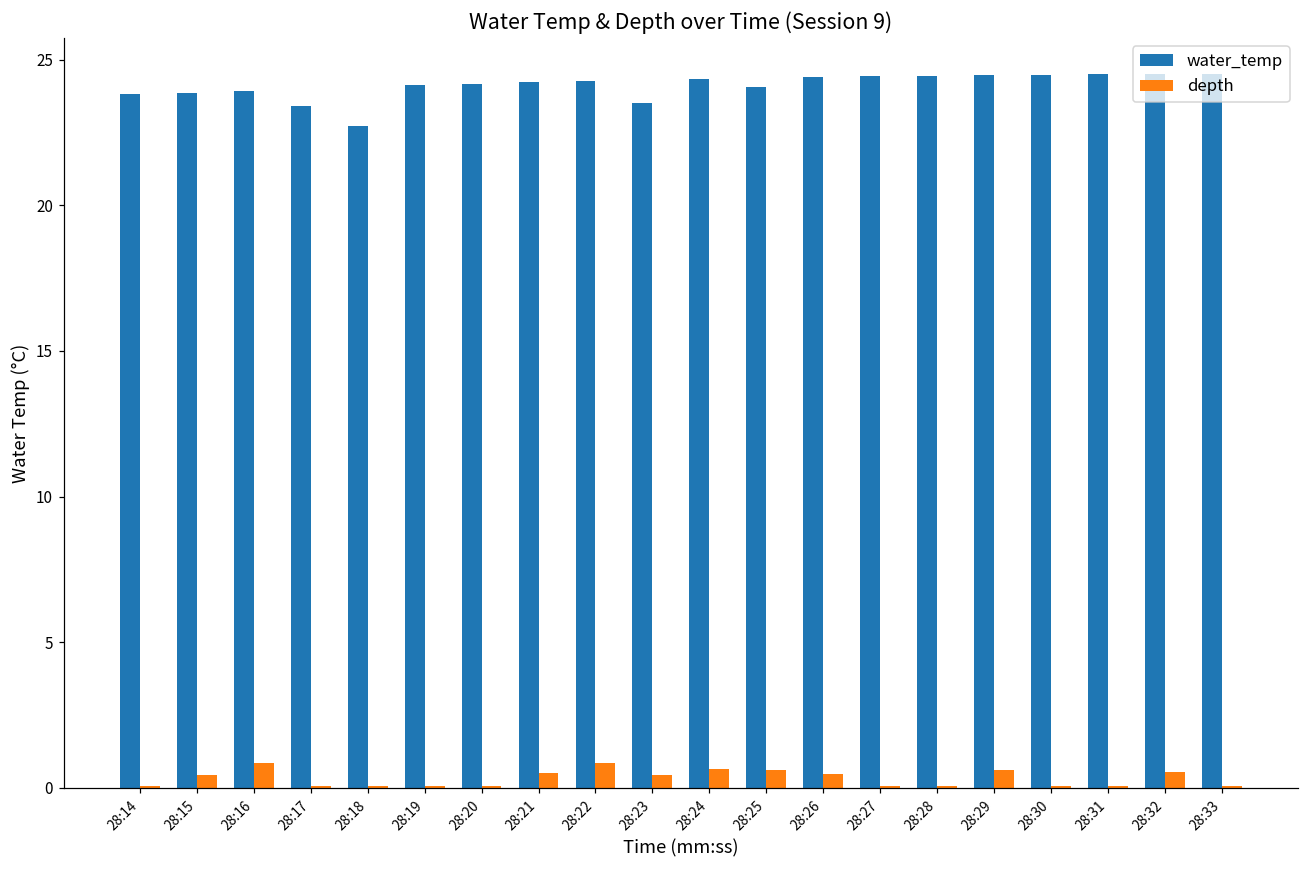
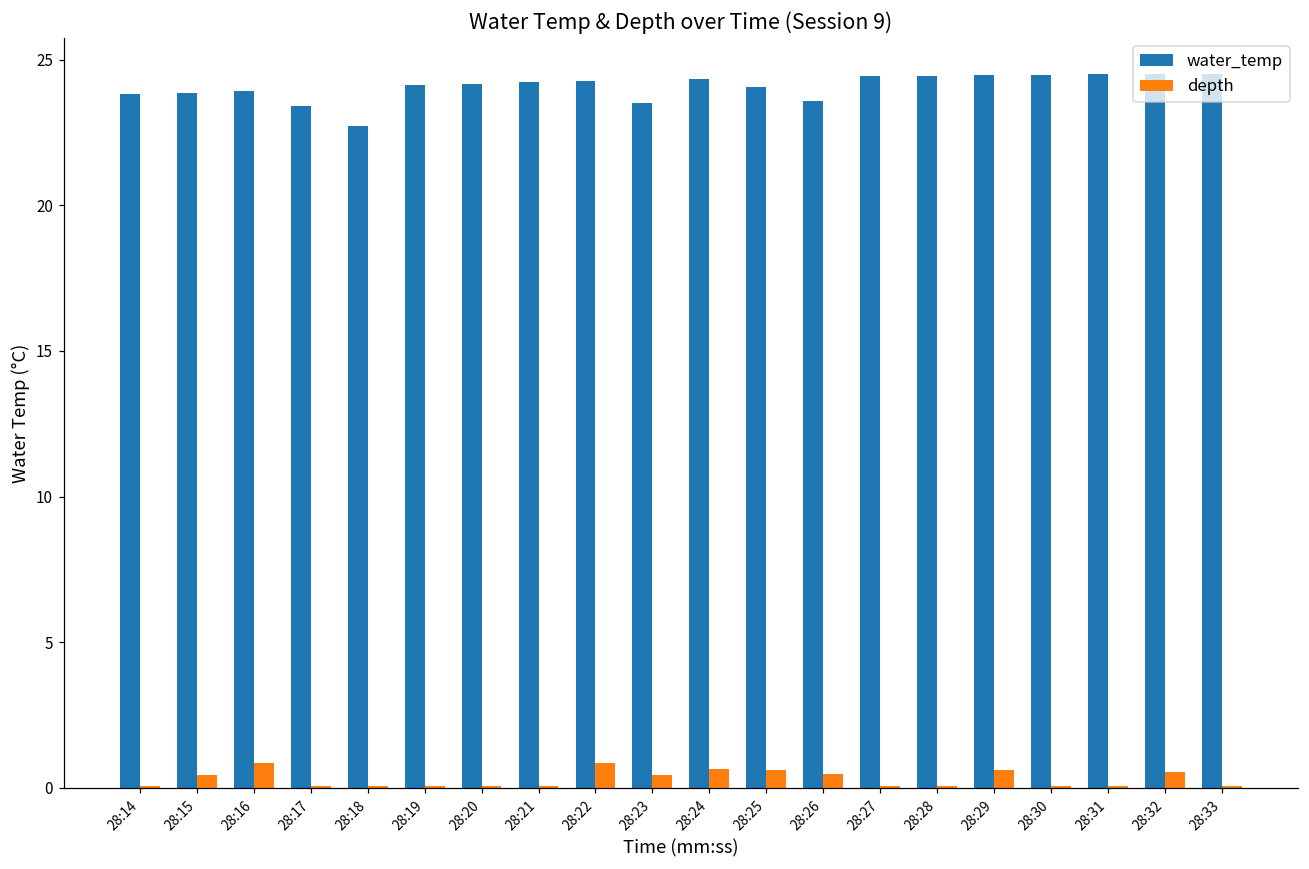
  {
    "water_temp": {
      "28:14": 23.8,
      "28:15": 23.9,
      "28:16": 23.9,
      "28:17": 23.4,
      "28:18": 22.7,
      "28:19": 24.1,
      "28:20": 24.2,
      "28:21": 24.2,
      "28:22": 24.3,
      "28:23": 23.5,
      "28:24": 24.4,
      "28:25": 24.1,
-     "28:26": 24.4,
+     "28:26": 23.6,
      "28:27": 24.4,
      "28:28": 24.5,
      "28:29": 24.5,
      "28:30": 24.5,
      "28:31": 24.5
    },
    "depth": {
      "28:15": 0.4,
      "28:16": 0.9,
-     "28:21": 0.5,
+     "28:21": 0.1,
      "28:22": 0.8,
      "28:23": 0.4,
      "28:24": 0.7,
      "28:25": 0.6,
      "28:26": 0.5,
      "28:29": 0.6,
      "28:32": 0.5
    }
  }
